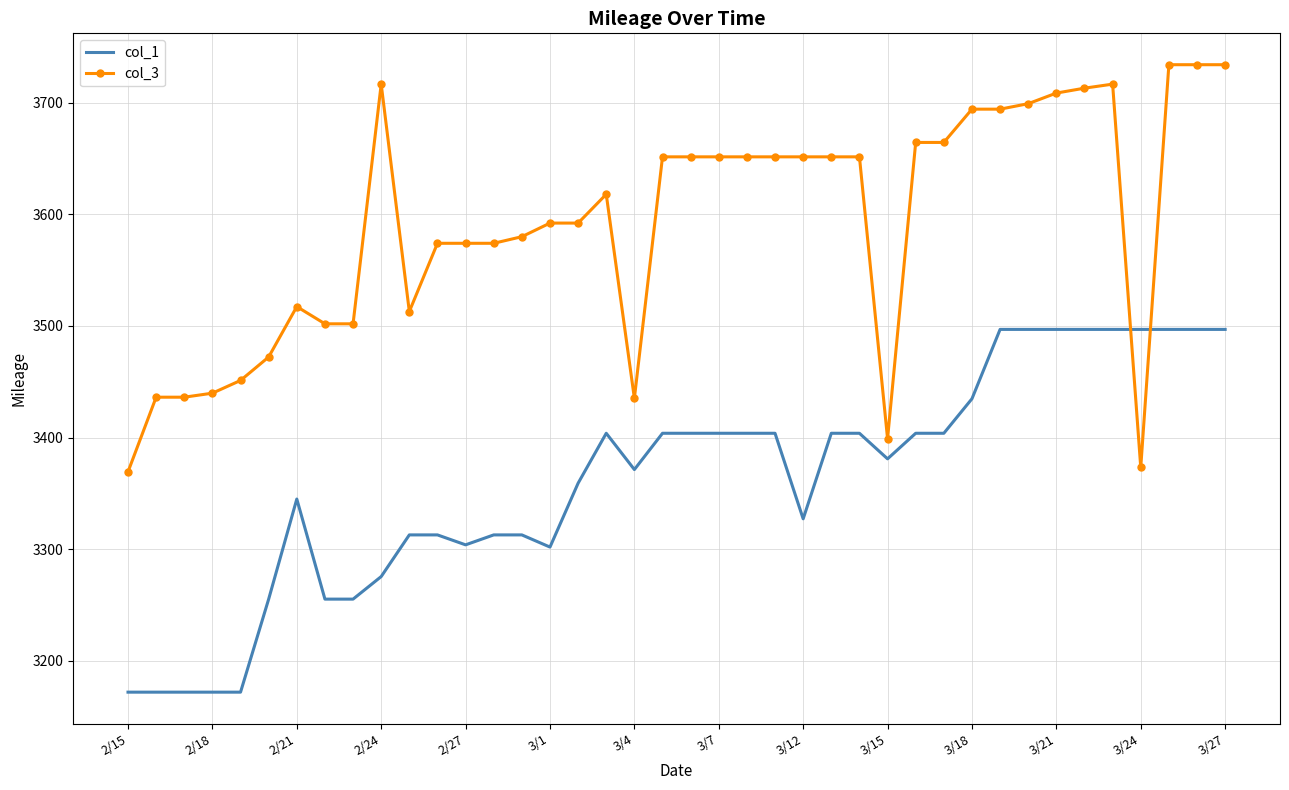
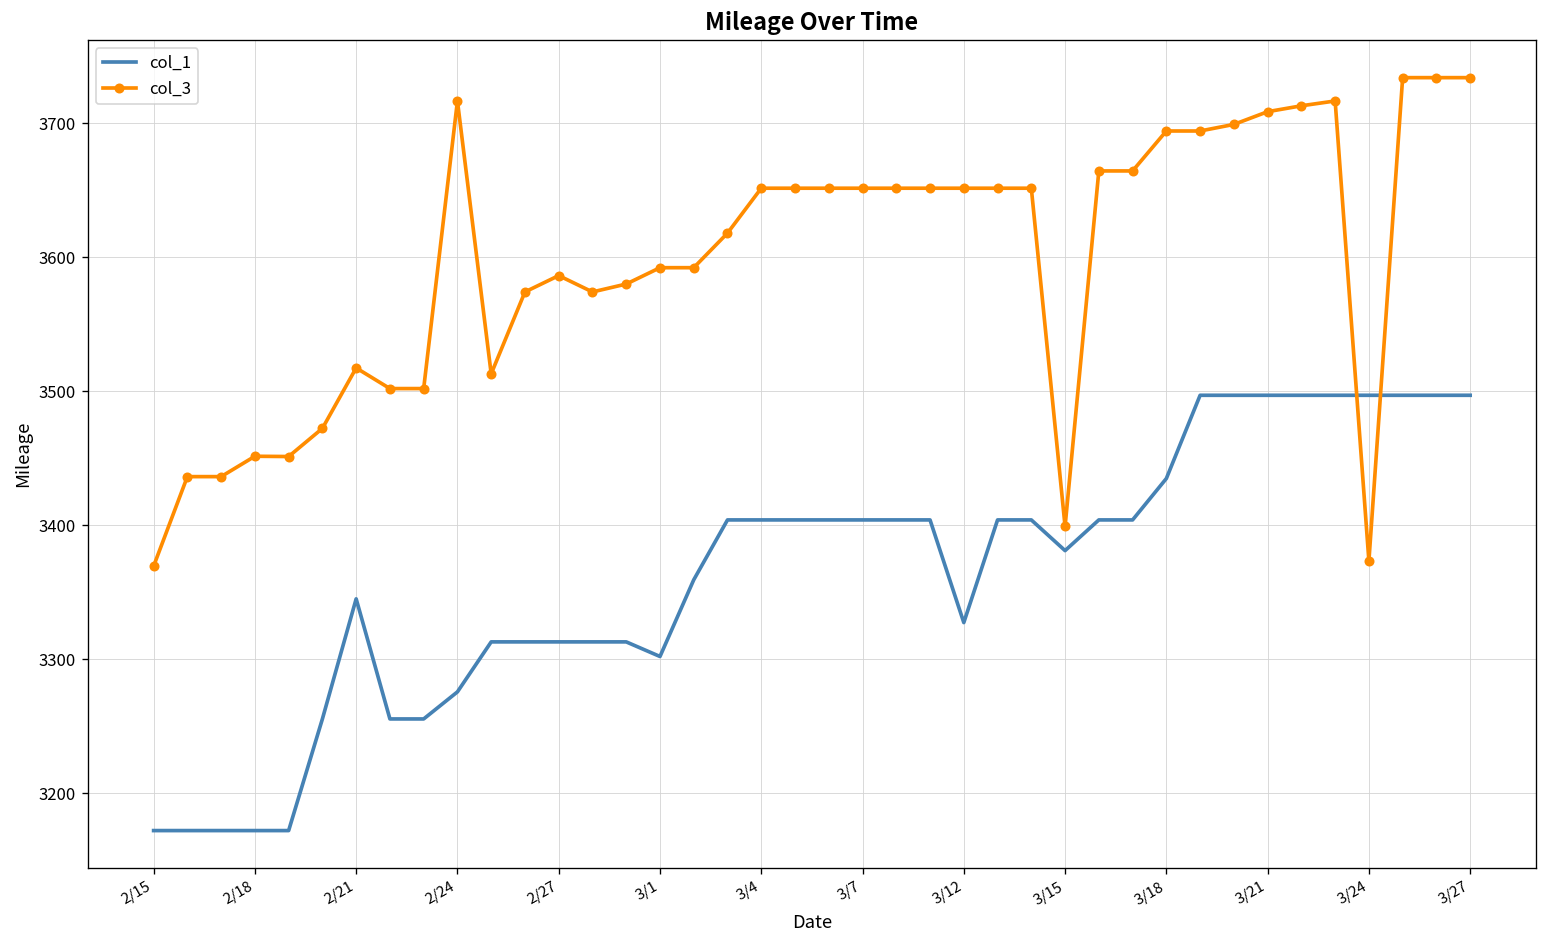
  {
    "col_1": {
      "2/15": 3172,
      "2/18": 3172,
      "2/21": 3345,
      "2/24": 3276,
-     "2/27": 3304,
+     "2/27": 3313,
      "3/1": 3302,
-     "3/4": 3371,
+     "3/4": 3404,
      "3/7": 3404,
      "3/12": 3327,
      "3/15": 3381,
      "3/18": 3435,
      "3/21": 3497,
      "3/24": 3497,
      "3/27": 3497
    },
    "col_3": {
      "2/15": 3369,
-     "2/18": 3440,
+     "2/18": 3451,
      "2/21": 3517,
      "2/24": 3717,
-     "2/27": 3574,
+     "2/27": 3586,
      "3/1": 3592,
-     "3/4": 3435,
+     "3/4": 3651,
      "3/7": 3651,
      "3/12": 3651,
      "3/15": 3399,
      "3/18": 3694,
      "3/21": 3709,
      "3/24": 3373,
      "3/27": 3734
    }
  }
